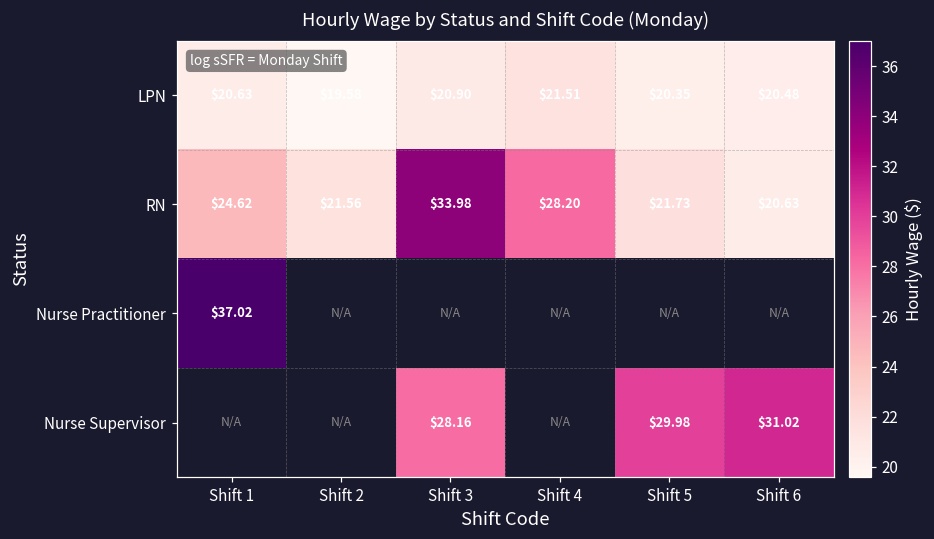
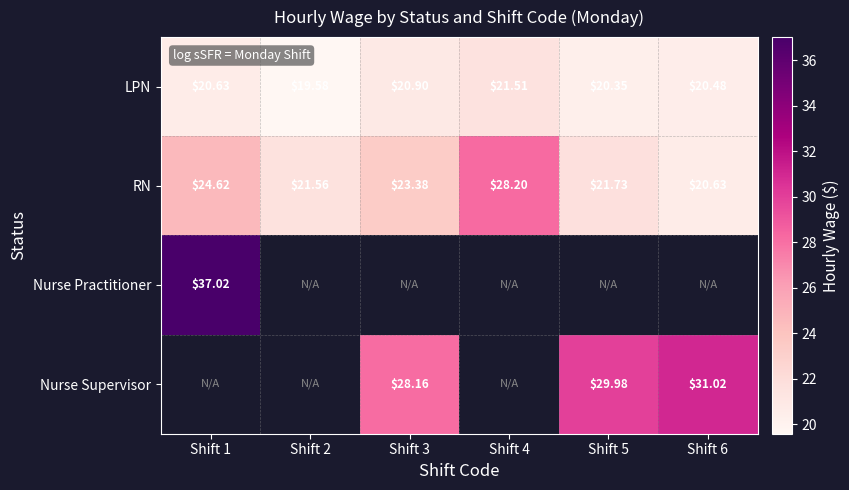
  {
    "RN": {
      "Shift 1": "$24.62",
-     "Shift 3": "$33.98",
+     "Shift 3": "$23.38",
      "Shift 4": "$28.20"
    },
    "Nurse Practitioner": {
      "Shift 1": "$37.02"
    },
    "Nurse Supervisor": {
      "Shift 3": "$28.16",
      "Shift 5": "$29.98",
      "Shift 6": "$31.02"
    }
  }
